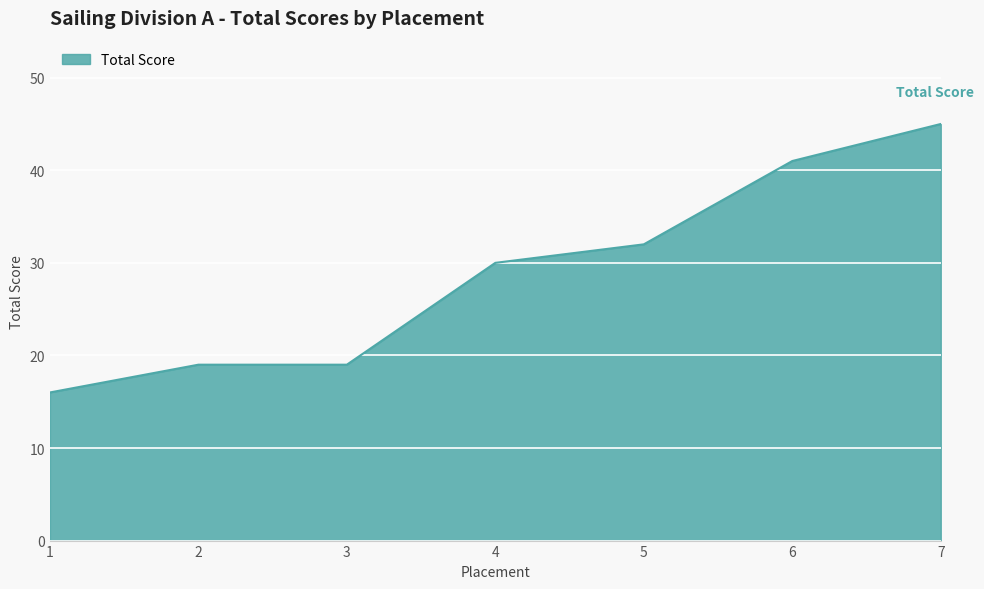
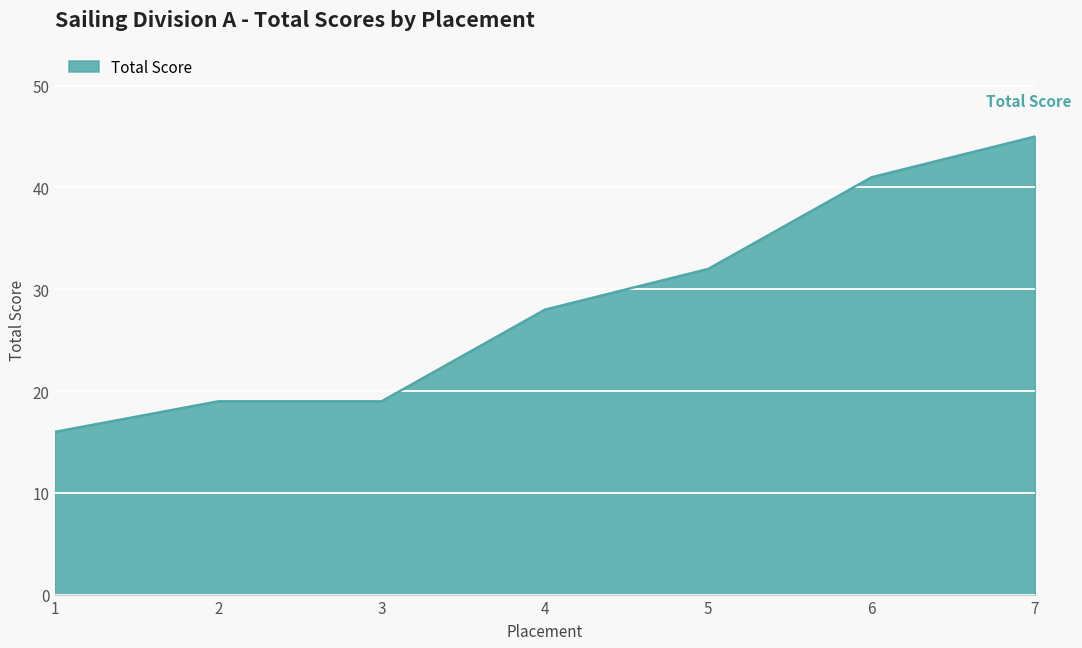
  {
    "1": 16,
    "2": 19,
    "3": 19,
-   "4": 30,
+   "4": 28,
    "5": 32,
    "6": 41,
    "7": 45
  }
